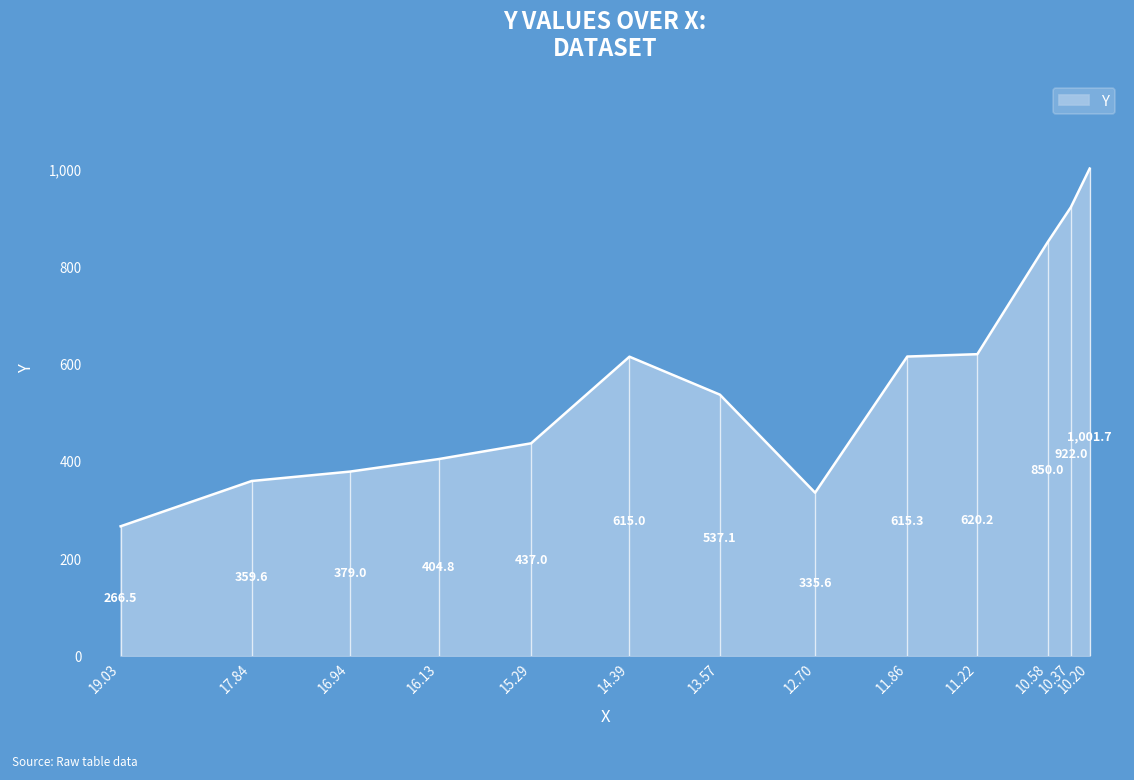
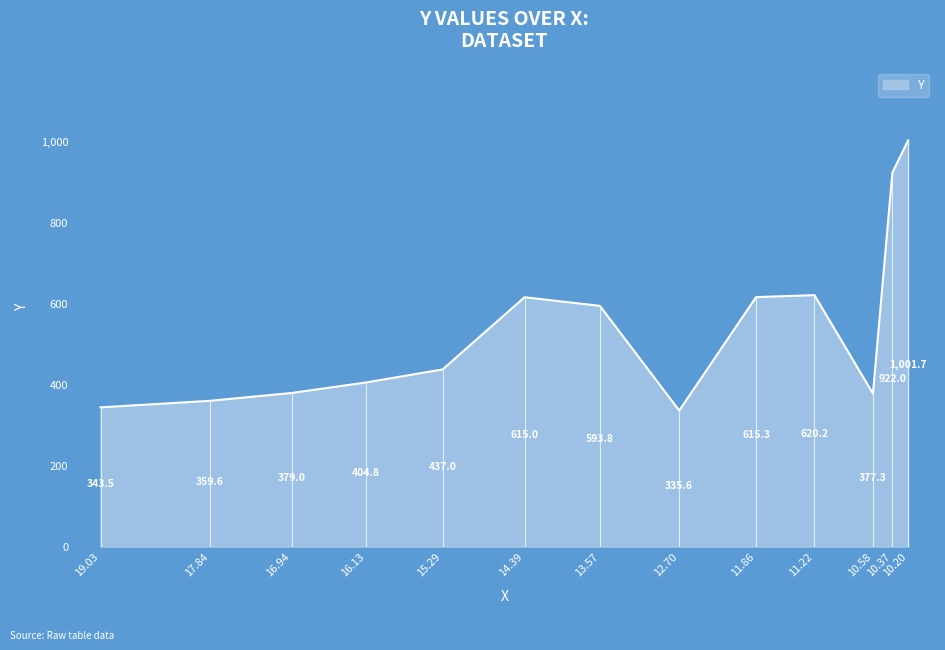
  {
    "Y": {
-     "19.03": 266.5,
-     "13.57": 537.1,
-     "10.58": 850.0
+     "19.03": 343.5,
+     "13.57": 593.8,
+     "10.58": 377.3
    }
  }
